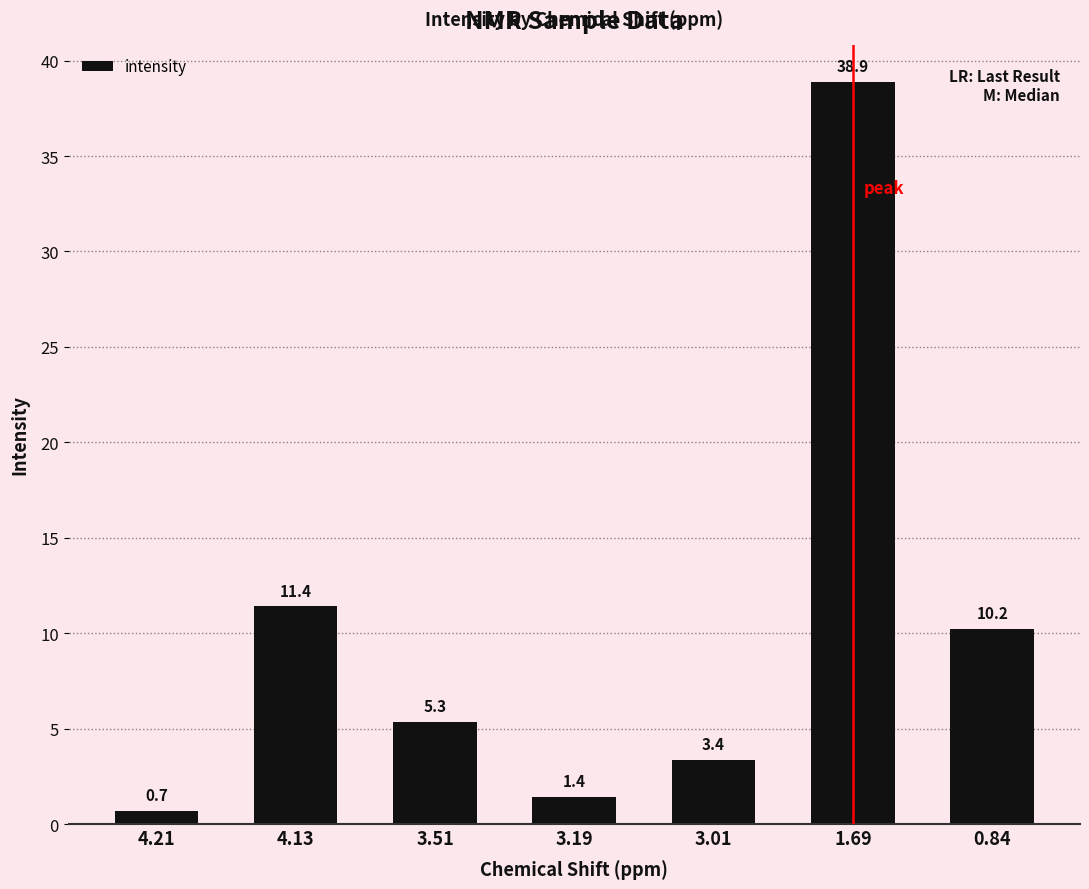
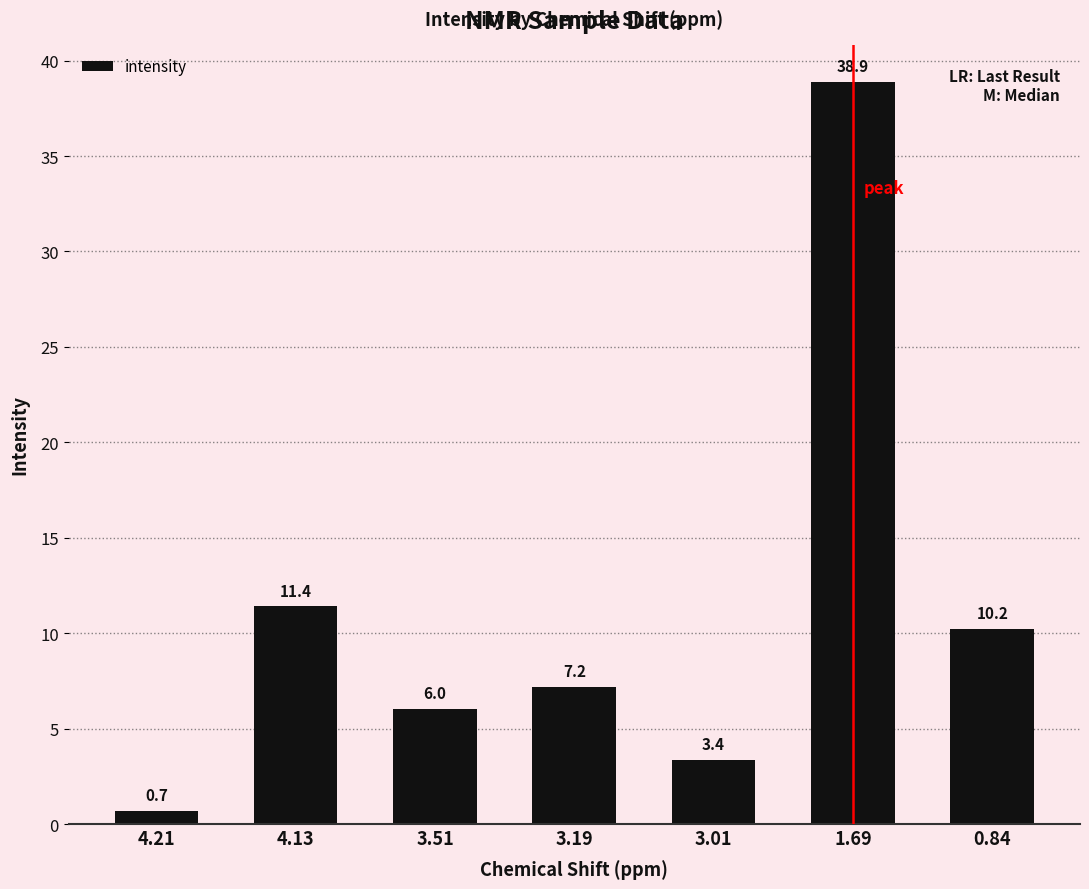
  {
    "4.21": 0.7,
    "4.13": 11.4,
-   "3.51": 5.3,
-   "3.19": 1.4,
+   "3.51": 6.0,
+   "3.19": 7.2,
    "3.01": 3.4,
    "1.69": 38.9,
    "0.84": 10.2
  }
